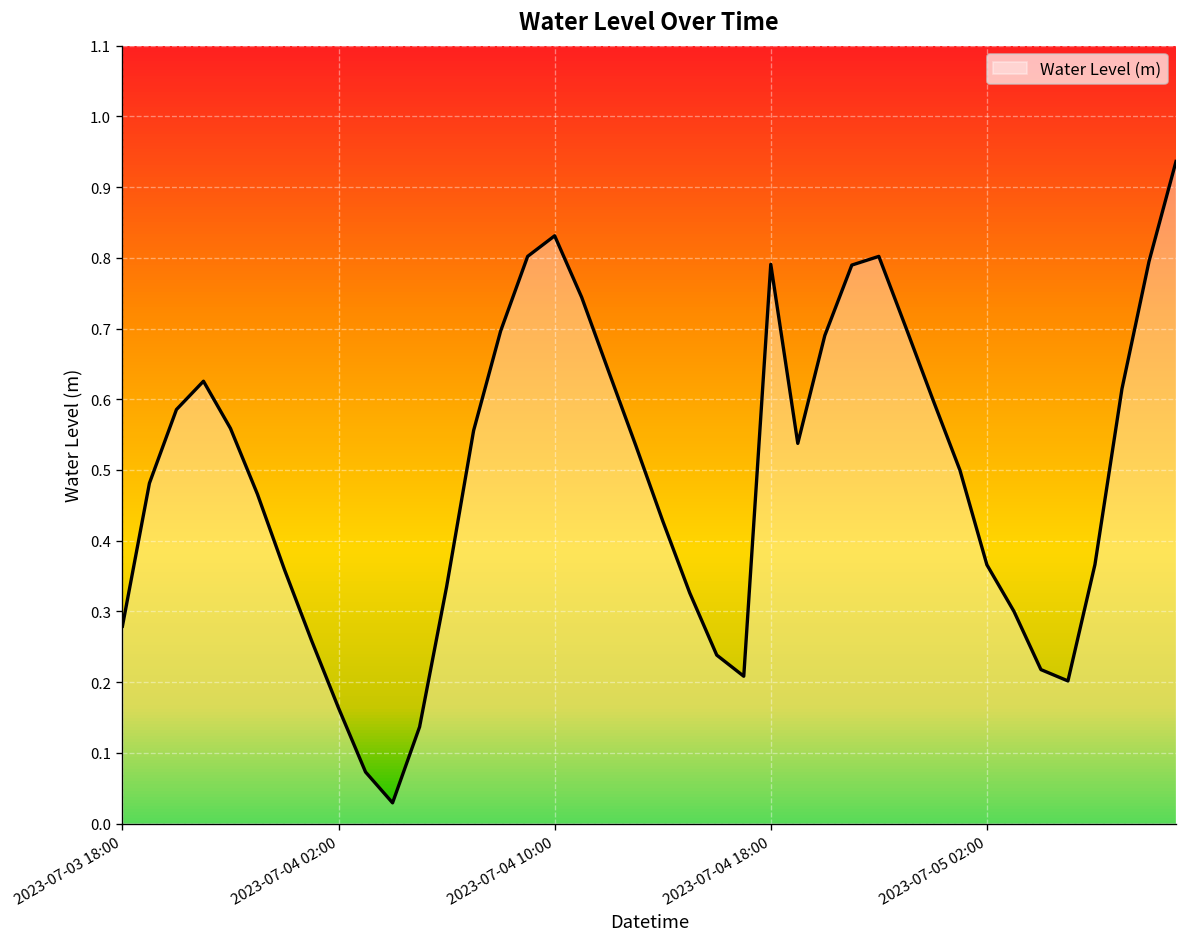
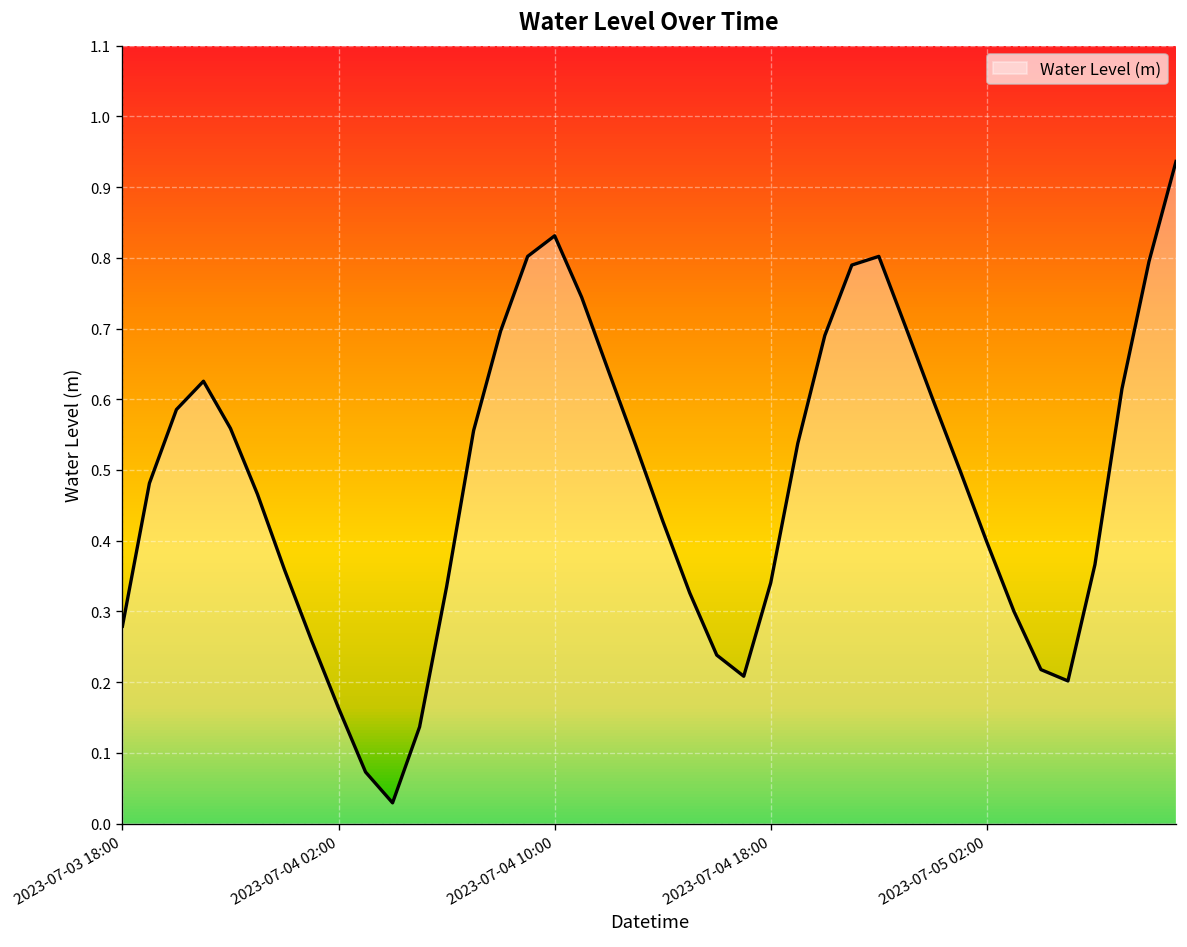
  {
    "2023-07-03 18:00": 0.28,
    "2023-07-04 02:00": 0.16,
    "2023-07-04 10:00": 0.83,
-   "2023-07-04 18:00": 0.79,
-   "2023-07-05 02:00": 0.37
+   "2023-07-04 18:00": 0.34,
+   "2023-07-05 02:00": 0.40
  }
